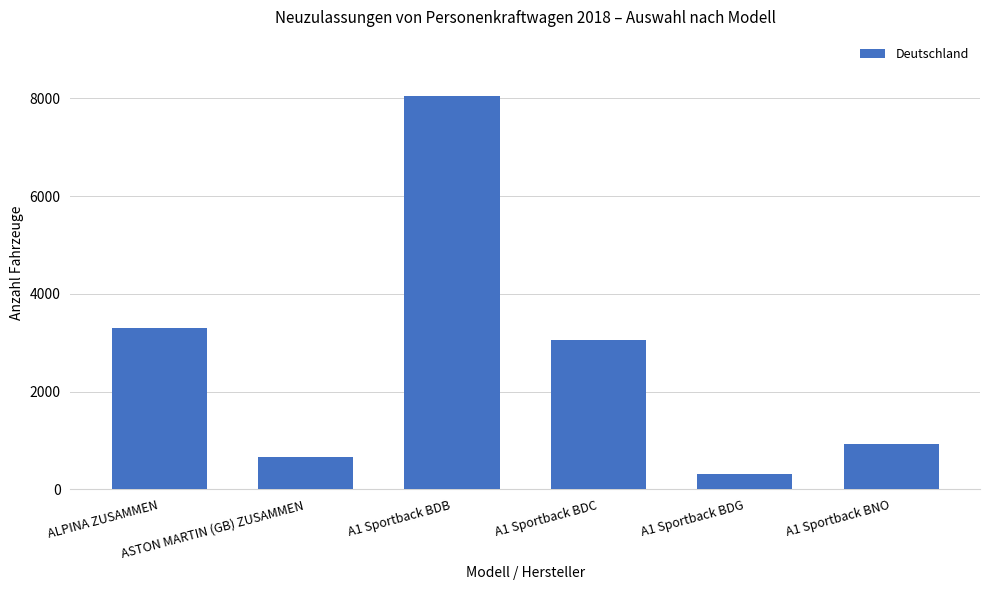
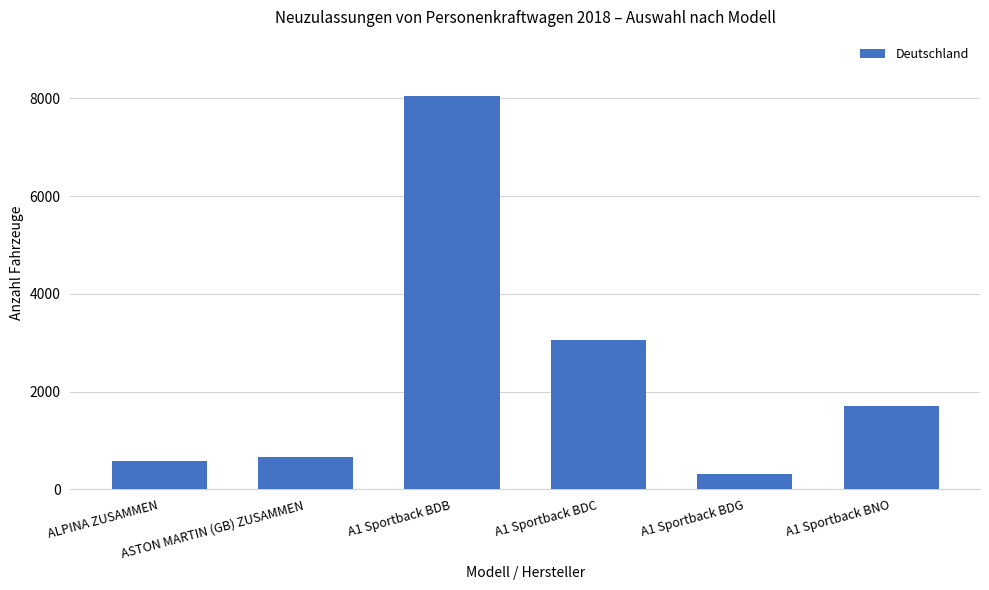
  {
-   "ALPINA ZUSAMMEN": 3300,
+   "ALPINA ZUSAMMEN": 600,
    "ASTON MARTIN (GB) ZUSAMMEN": 700,
    "A1 Sportback BDB": 8100,
    "A1 Sportback BDC": 3100,
    "A1 Sportback BDG": 300,
-   "A1 Sportback BNO": 900
+   "A1 Sportback BNO": 1700
  }
